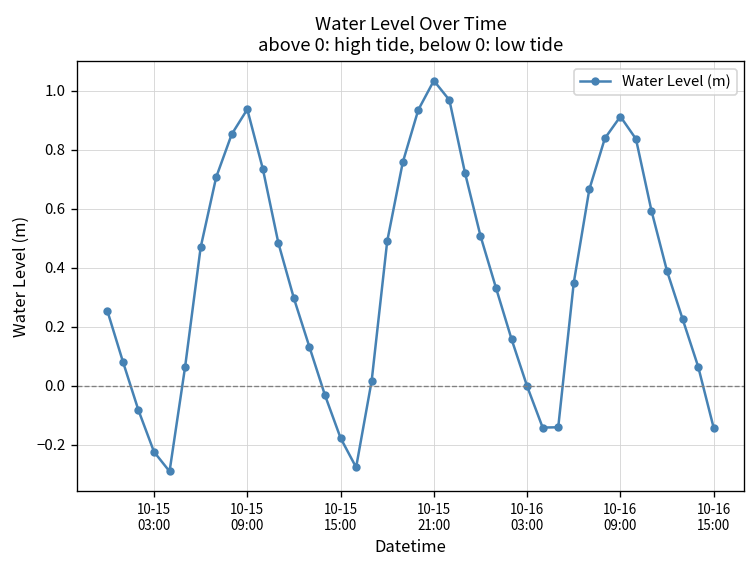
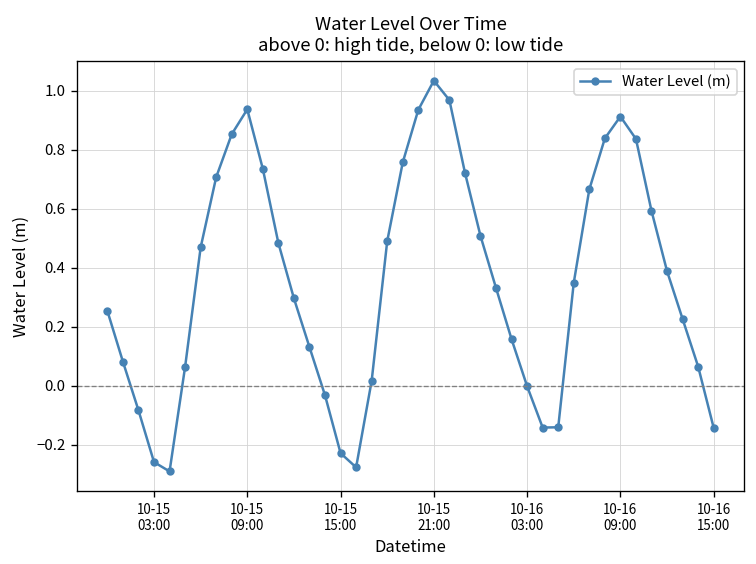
  {
-   "10-15 03:00": -0.22,
+   "10-15 03:00": -0.26,
    "10-15 09:00": 0.94,
-   "10-15 15:00": -0.18,
+   "10-15 15:00": -0.23,
    "10-15 21:00": 1.03,
    "10-16 03:00": 0.00,
    "10-16 09:00": 0.91,
    "10-16 15:00": -0.14
  }
